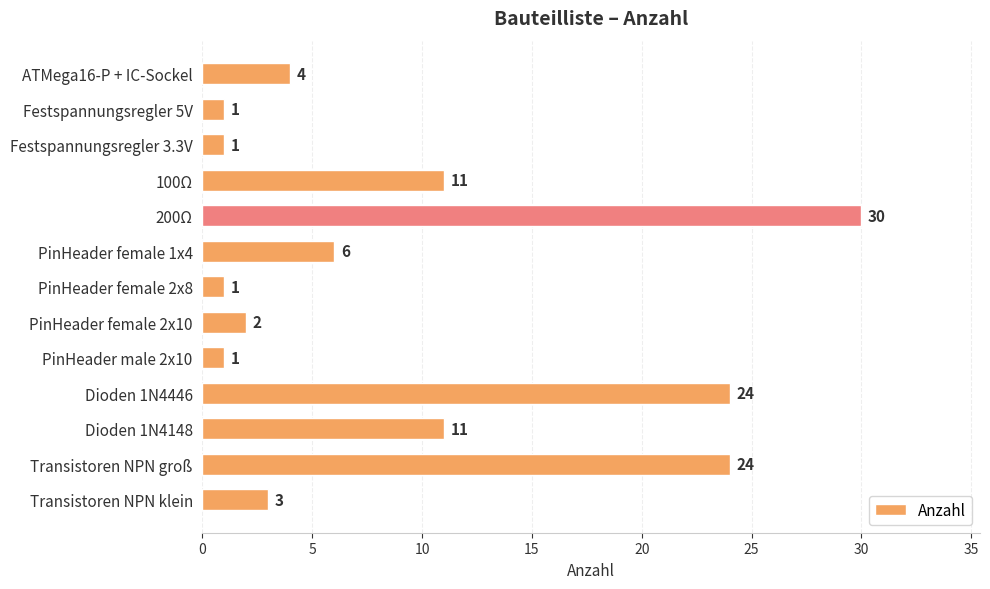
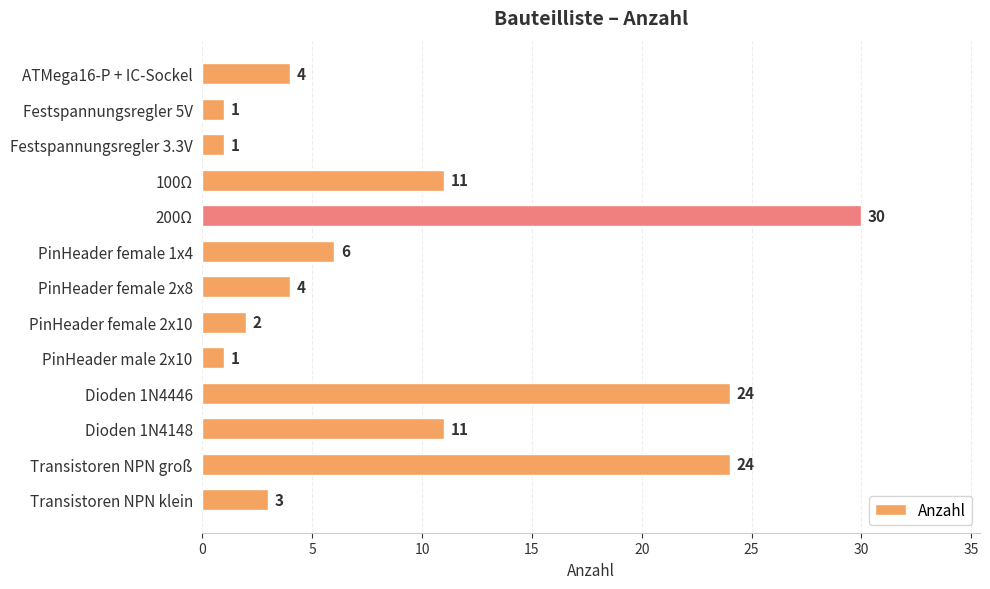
  {
    "ATMega16-P + IC-Sockel": 4,
    "Festspannungsregler 5V": 1,
    "Festspannungsregler 3.3V": 1,
    "100Ω": 11,
    "200Ω": 30,
    "PinHeader female 1x4": 6,
-   "PinHeader female 2x8": 1,
+   "PinHeader female 2x8": 4,
    "PinHeader female 2x10": 2,
    "PinHeader male 2x10": 1,
    "Dioden 1N4446": 24,
    "Dioden 1N4148": 11,
    "Transistoren NPN groß": 24,
    "Transistoren NPN klein": 3
  }
